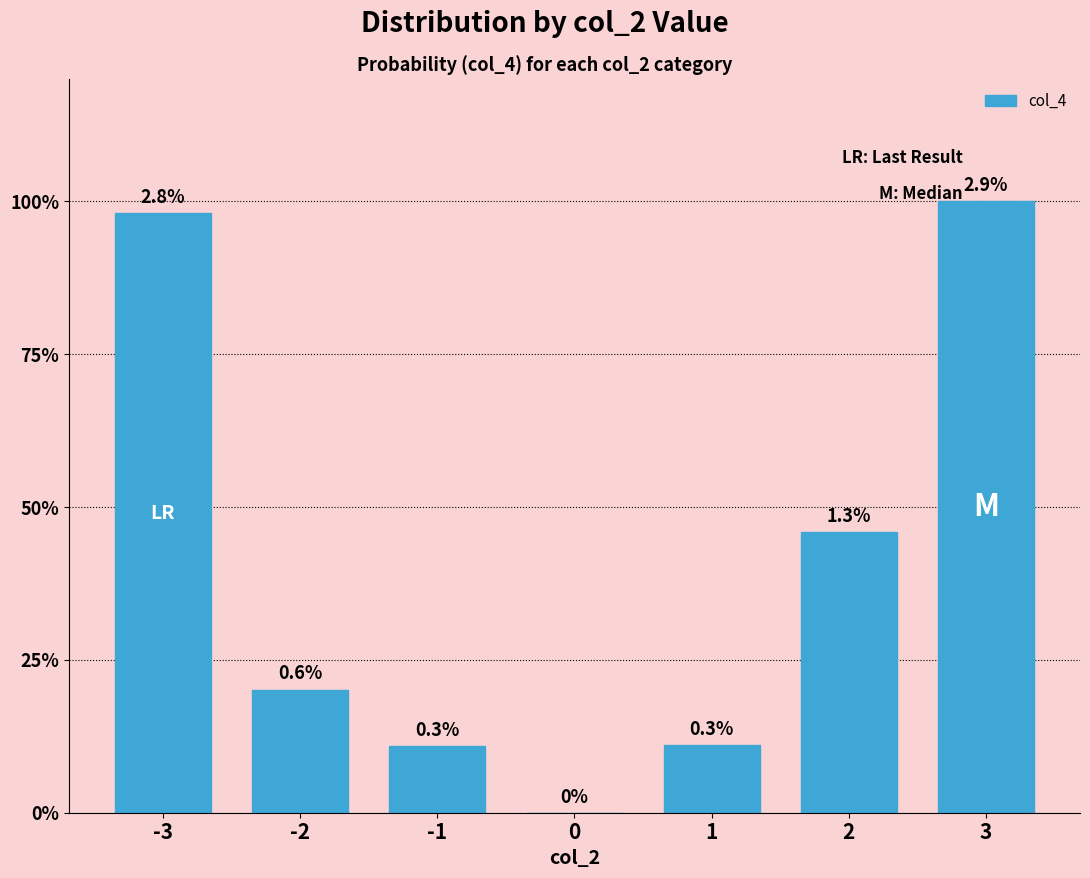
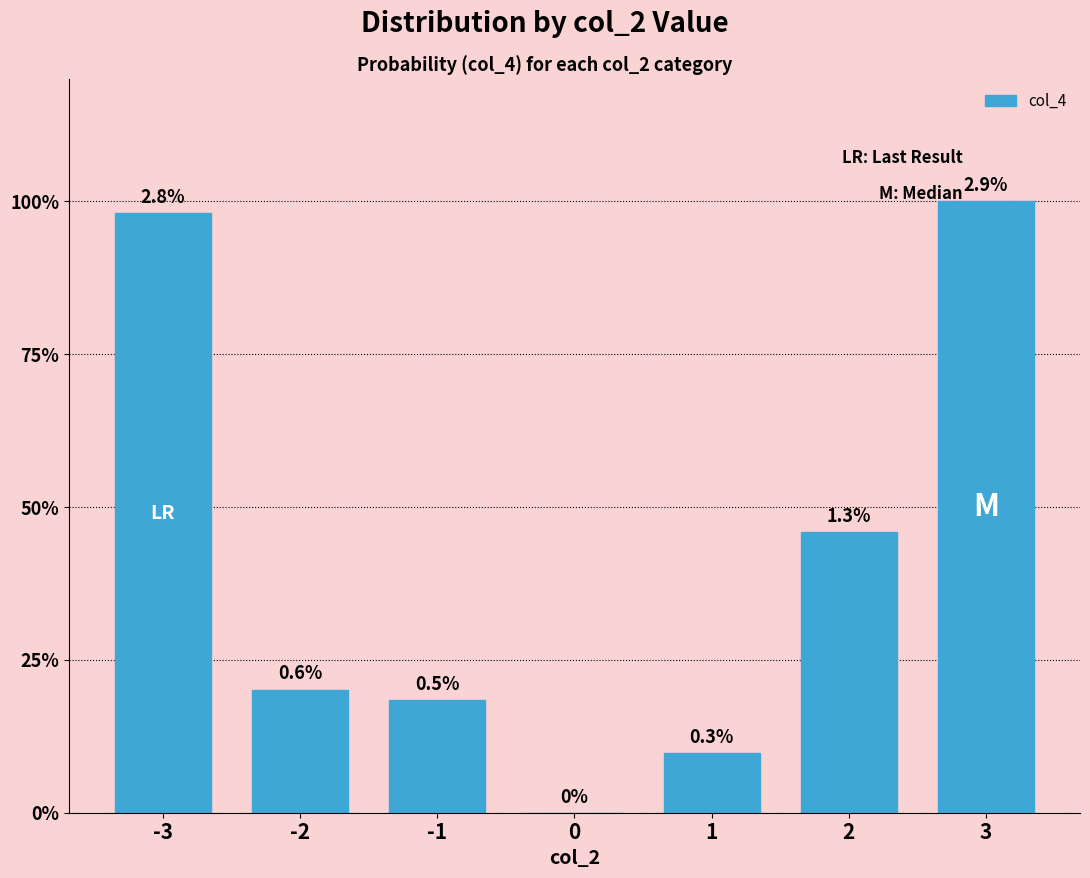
  {
    "-3": "2.8%",
    "-2": "0.6%",
-   "-1": "0.3%",
+   "-1": "0.5%",
    "0": "0%",
-   "1": "11%",
+   "1": "10%",
    "2": "1.3%",
    "3": "2.9%"
  }
